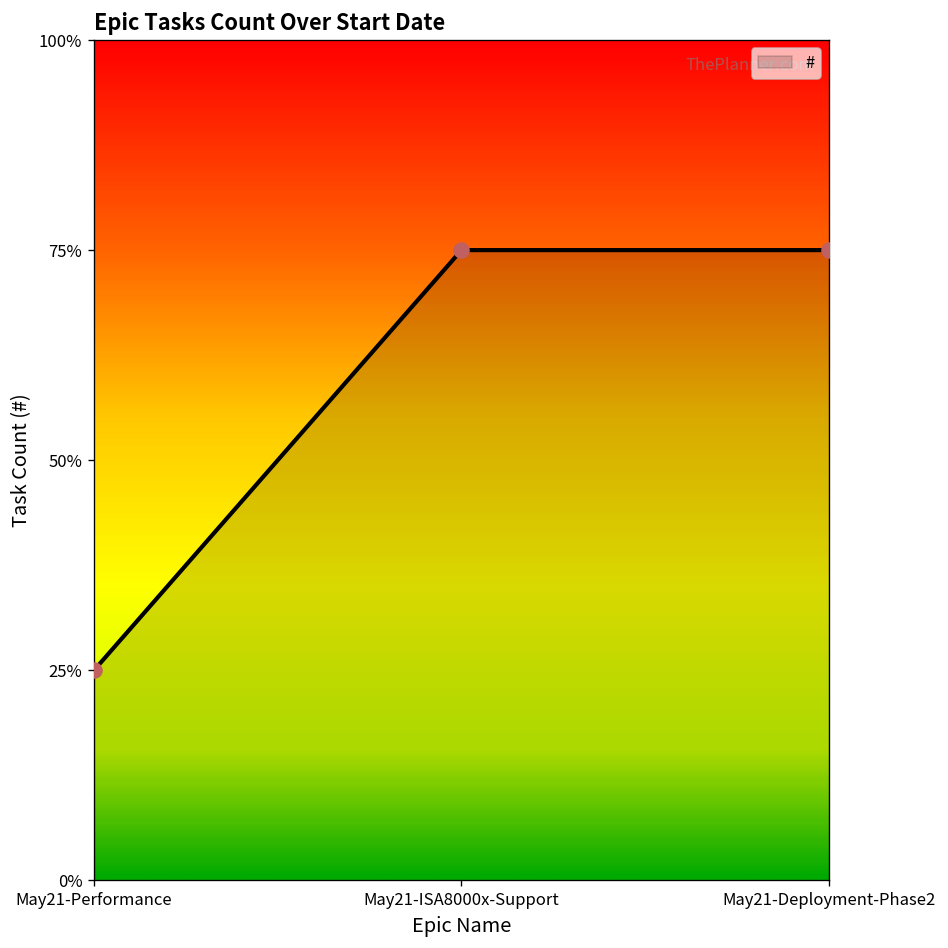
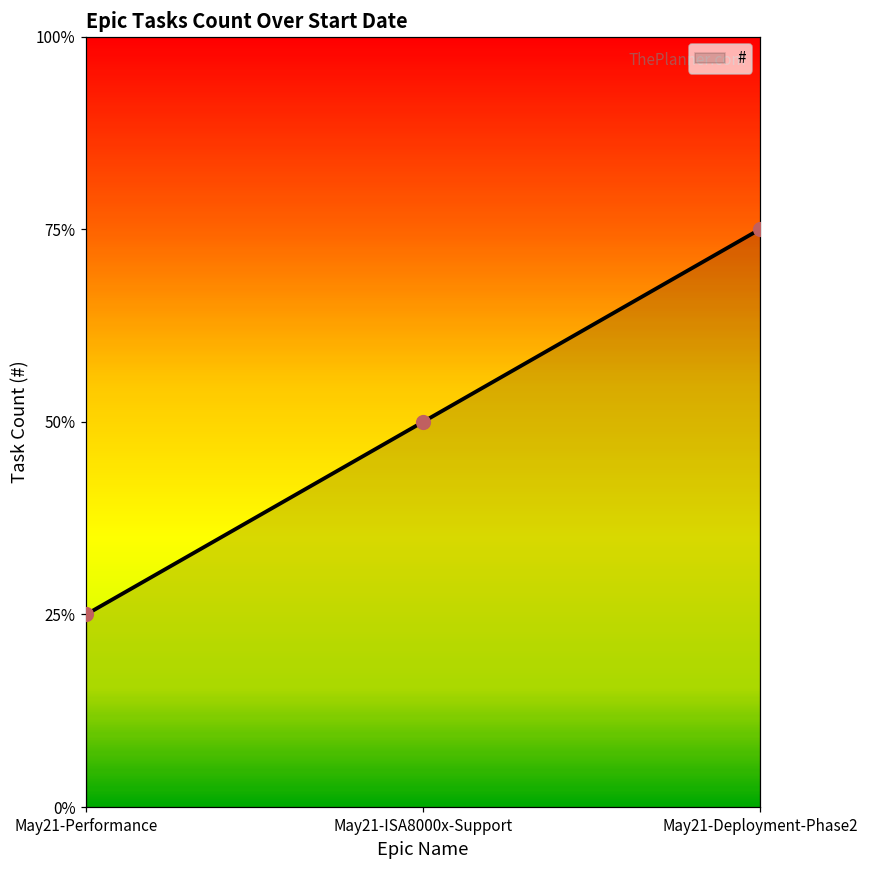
  {
    "May21-Performance": "25%",
-   "May21-ISA8000x-Support": "75%",
+   "May21-ISA8000x-Support": "50%",
    "May21-Deployment-Phase2": "75%"
  }
